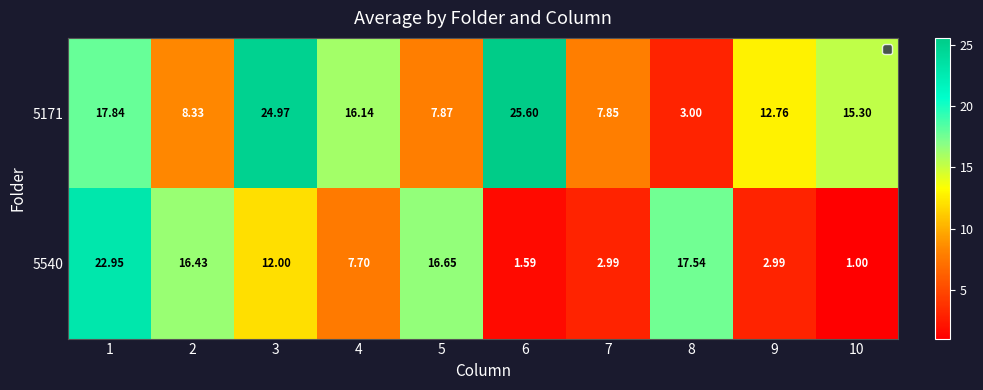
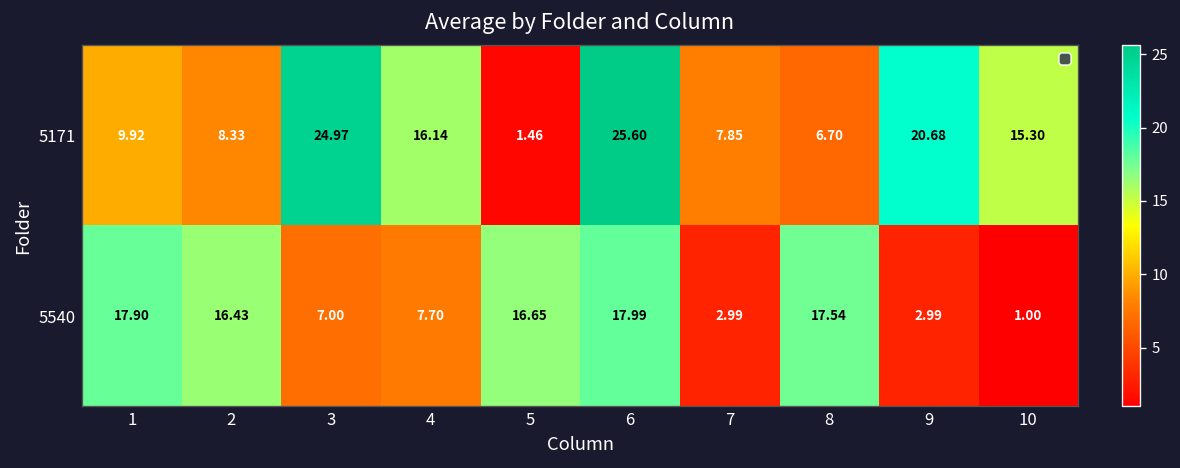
  {
    "5171": {
-     "1": 17.84,
+     "1": 9.92,
      "2": 8.33,
      "3": 24.97,
      "4": 16.14,
-     "5": 7.87,
+     "5": 1.46,
      "6": 25.60,
      "7": 7.85,
-     "8": 3.00,
-     "9": 12.76,
+     "8": 6.70,
+     "9": 20.68,
      "10": 15.30
    },
    "5540": {
-     "1": 22.95,
+     "1": 17.90,
      "2": 16.43,
-     "3": 12.00,
+     "3": 7.00,
      "4": 7.70,
      "5": 16.65,
-     "6": 1.59,
+     "6": 17.99,
      "7": 2.99,
      "8": 17.54,
      "9": 2.99,
      "10": 1.00
    }
  }
